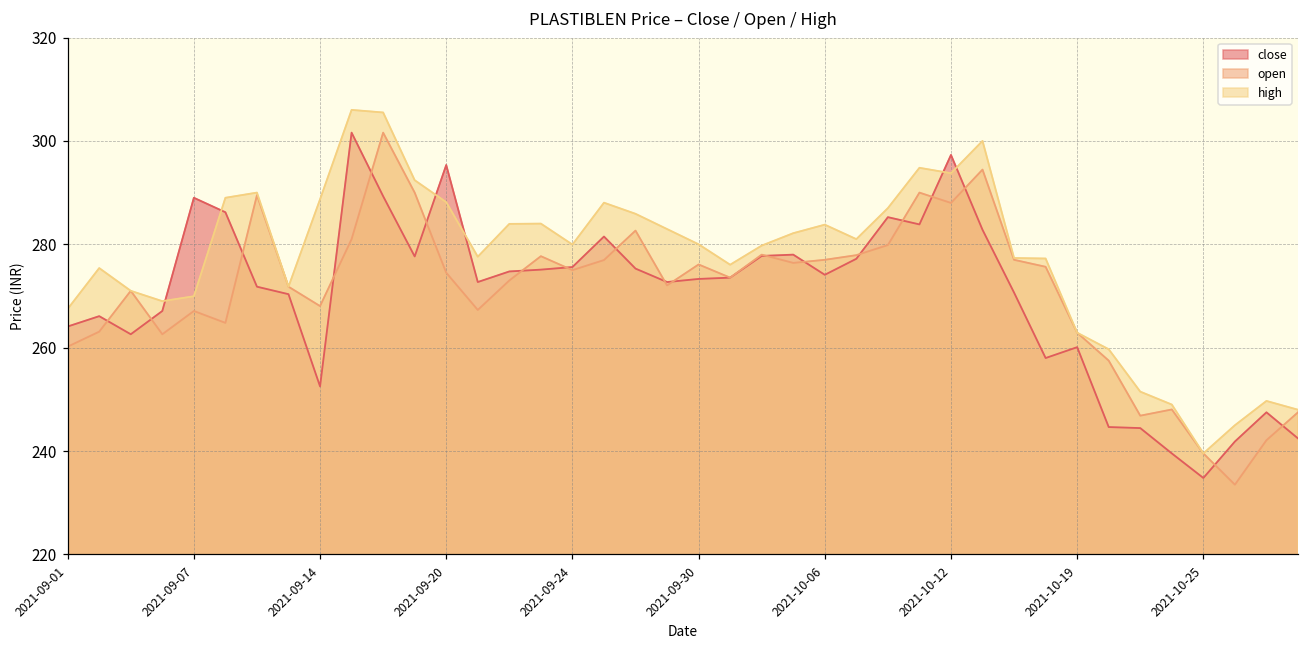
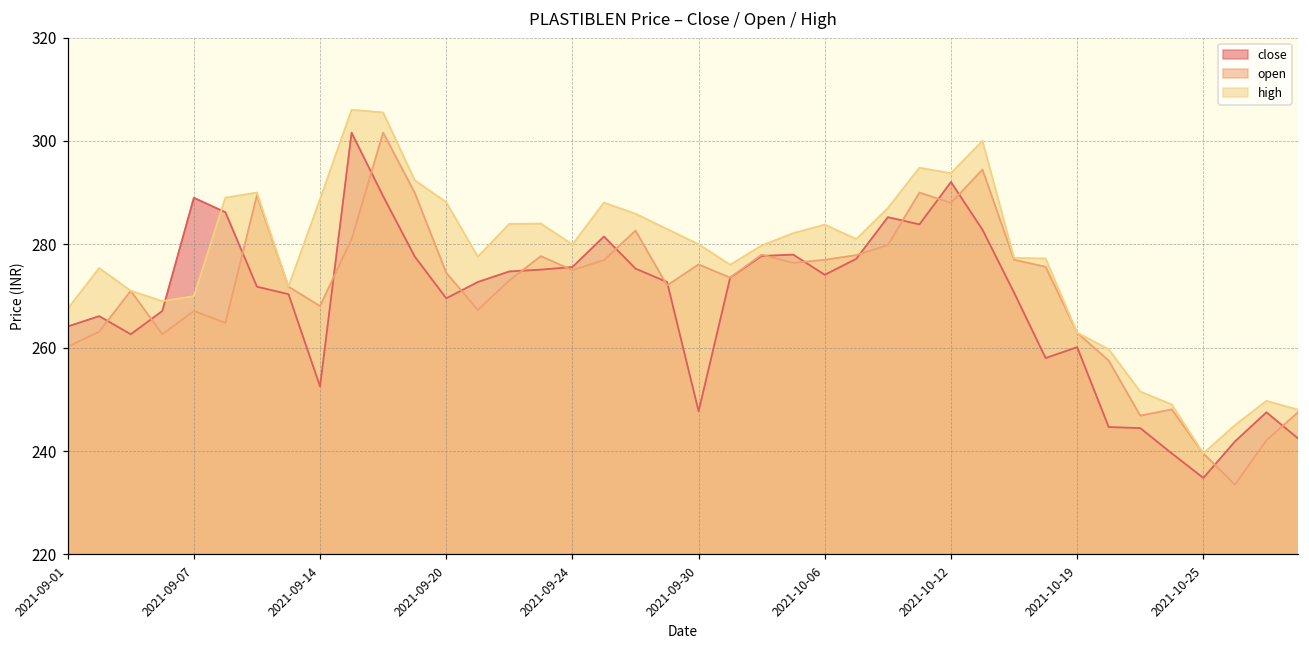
  {
    "close": {
      "2021-09-01": 264,
      "2021-09-07": 289,
      "2021-09-14": 253,
-     "2021-09-20": 295,
+     "2021-09-20": 270,
      "2021-09-24": 276,
-     "2021-09-30": 273,
+     "2021-09-30": 248,
      "2021-10-06": 274,
-     "2021-10-12": 297,
+     "2021-10-12": 292,
      "2021-10-19": 260,
      "2021-10-25": 235
    }
  }
